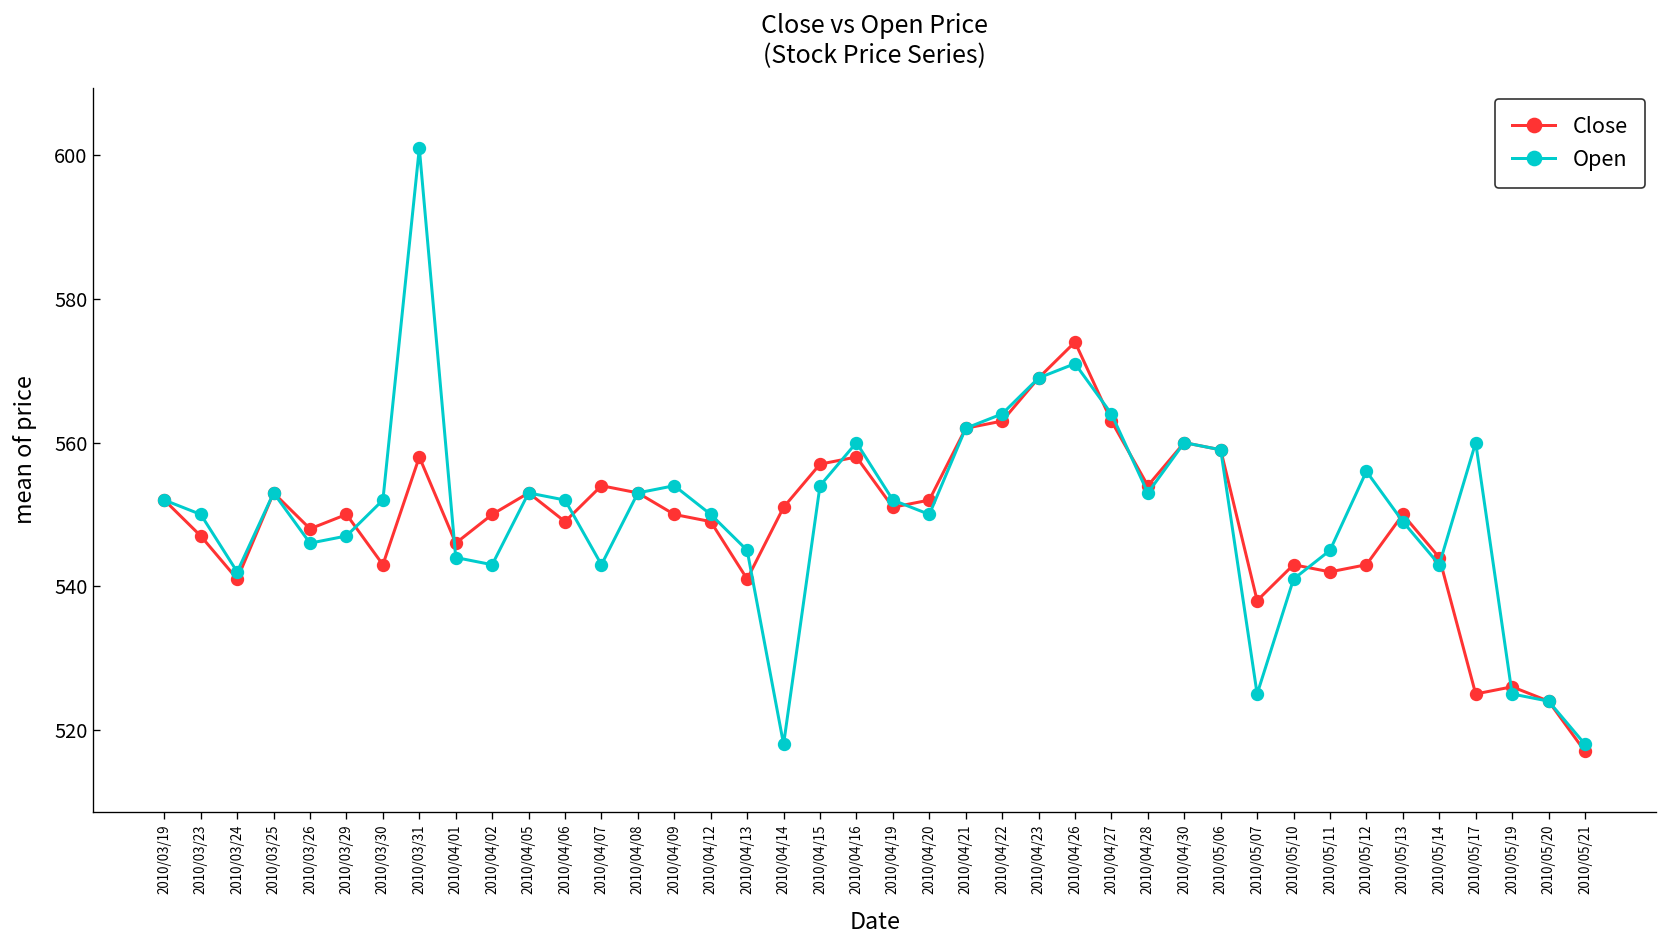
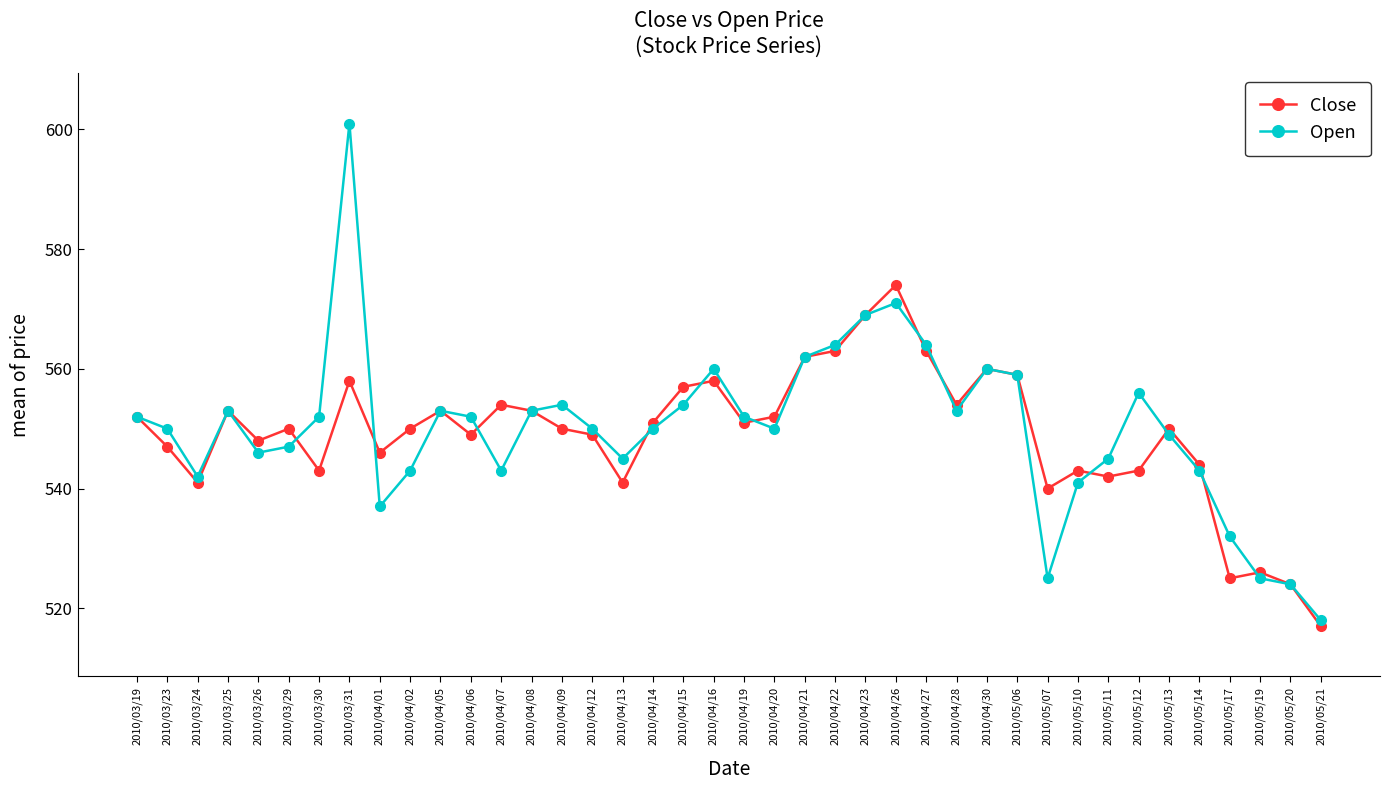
  {
    "Close": {
      "2010/03/23": 547,
      "2010/03/24": 541,
      "2010/03/26": 548,
      "2010/03/29": 550,
      "2010/03/30": 543,
      "2010/03/31": 558,
      "2010/04/01": 546,
      "2010/04/02": 550,
      "2010/04/06": 549,
      "2010/04/07": 554,
      "2010/04/09": 550,
      "2010/04/12": 549,
      "2010/04/13": 541,
      "2010/04/14": 551,
      "2010/04/15": 557,
      "2010/04/16": 558,
      "2010/04/19": 551,
      "2010/04/20": 552,
      "2010/04/22": 563,
      "2010/04/26": 574,
      "2010/04/27": 563,
      "2010/04/28": 554,
-     "2010/05/07": 538,
+     "2010/05/07": 540,
      "2010/05/10": 543,
      "2010/05/11": 542,
      "2010/05/12": 543,
      "2010/05/13": 550,
      "2010/05/14": 544,
      "2010/05/17": 525,
      "2010/05/19": 526,
      "2010/05/21": 517
    },
    "Open": {
      "2010/03/23": 550,
      "2010/03/24": 542,
      "2010/03/26": 546,
      "2010/03/29": 547,
      "2010/03/30": 552,
      "2010/03/31": 601,
-     "2010/04/01": 544,
+     "2010/04/01": 537,
      "2010/04/02": 543,
      "2010/04/06": 552,
      "2010/04/07": 543,
      "2010/04/09": 554,
      "2010/04/12": 550,
      "2010/04/13": 545,
-     "2010/04/14": 518,
+     "2010/04/14": 550,
      "2010/04/15": 554,
      "2010/04/16": 560,
      "2010/04/19": 552,
      "2010/04/20": 550,
      "2010/04/22": 564,
      "2010/04/26": 571,
      "2010/04/27": 564,
      "2010/04/28": 553,
      "2010/05/07": 525,
      "2010/05/10": 541,
      "2010/05/11": 545,
      "2010/05/12": 556,
      "2010/05/13": 549,
      "2010/05/14": 543,
-     "2010/05/17": 560,
+     "2010/05/17": 532,
      "2010/05/19": 525,
      "2010/05/21": 518
    }
  }
